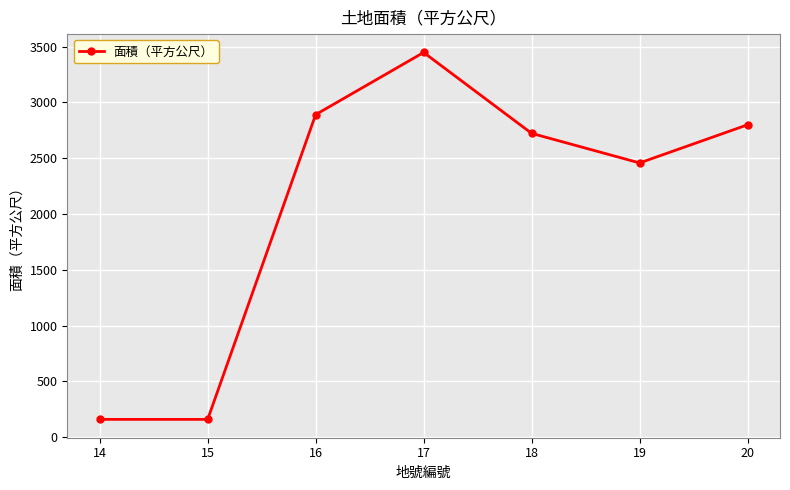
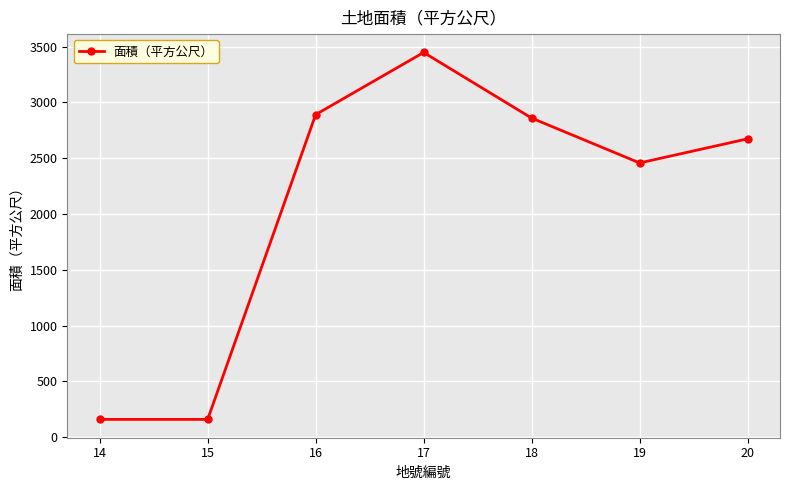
  {
    "14": 160,
    "15": 160,
    "16": 2890,
    "17": 3450,
-   "18": 2720,
+   "18": 2860,
    "19": 2460,
-   "20": 2800
+   "20": 2670
  }
